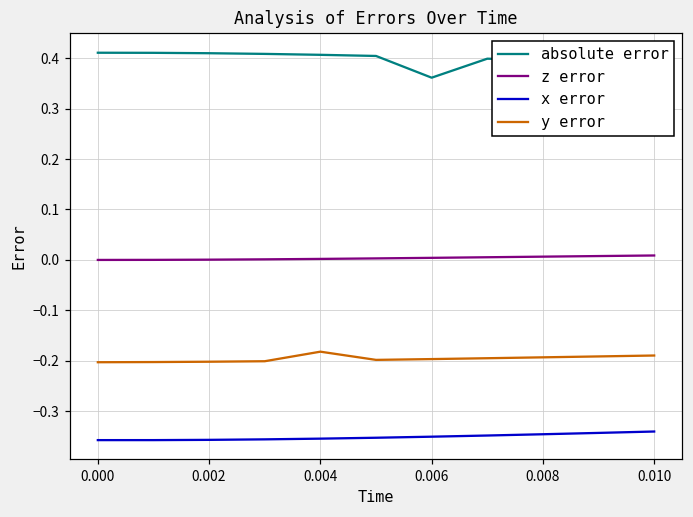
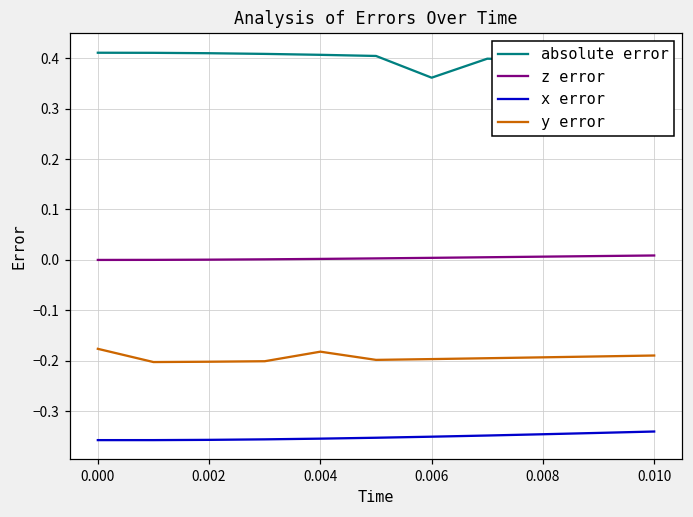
  {
    "absolute error": {
      "0.000": 0.41,
      "0.002": 0.41,
      "0.004": 0.41,
      "0.006": 0.36
    },
    "z error": {
      "0.000": 0.00,
      "0.002": 0.00,
      "0.004": 0.00,
      "0.006": 0.00,
      "0.008": 0.01,
      "0.010": 0.01
    },
    "x error": {
      "0.000": -0.36,
      "0.002": -0.36,
      "0.004": -0.35,
      "0.006": -0.35,
      "0.008": -0.35,
      "0.010": -0.34
    },
    "y error": {
-     "0.000": -0.20,
+     "0.000": -0.18,
      "0.002": -0.20,
      "0.004": -0.18,
      "0.006": -0.20,
      "0.008": -0.19,
      "0.010": -0.19
    }
  }
